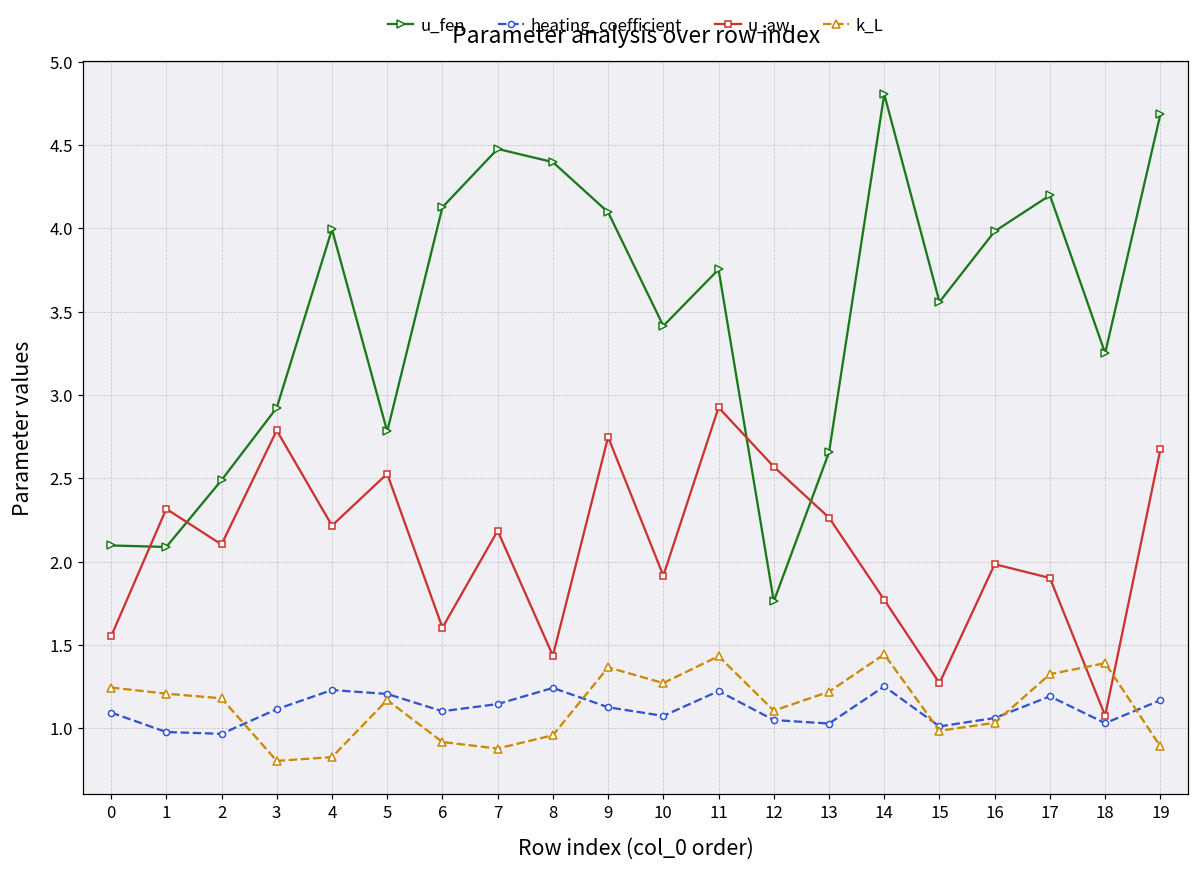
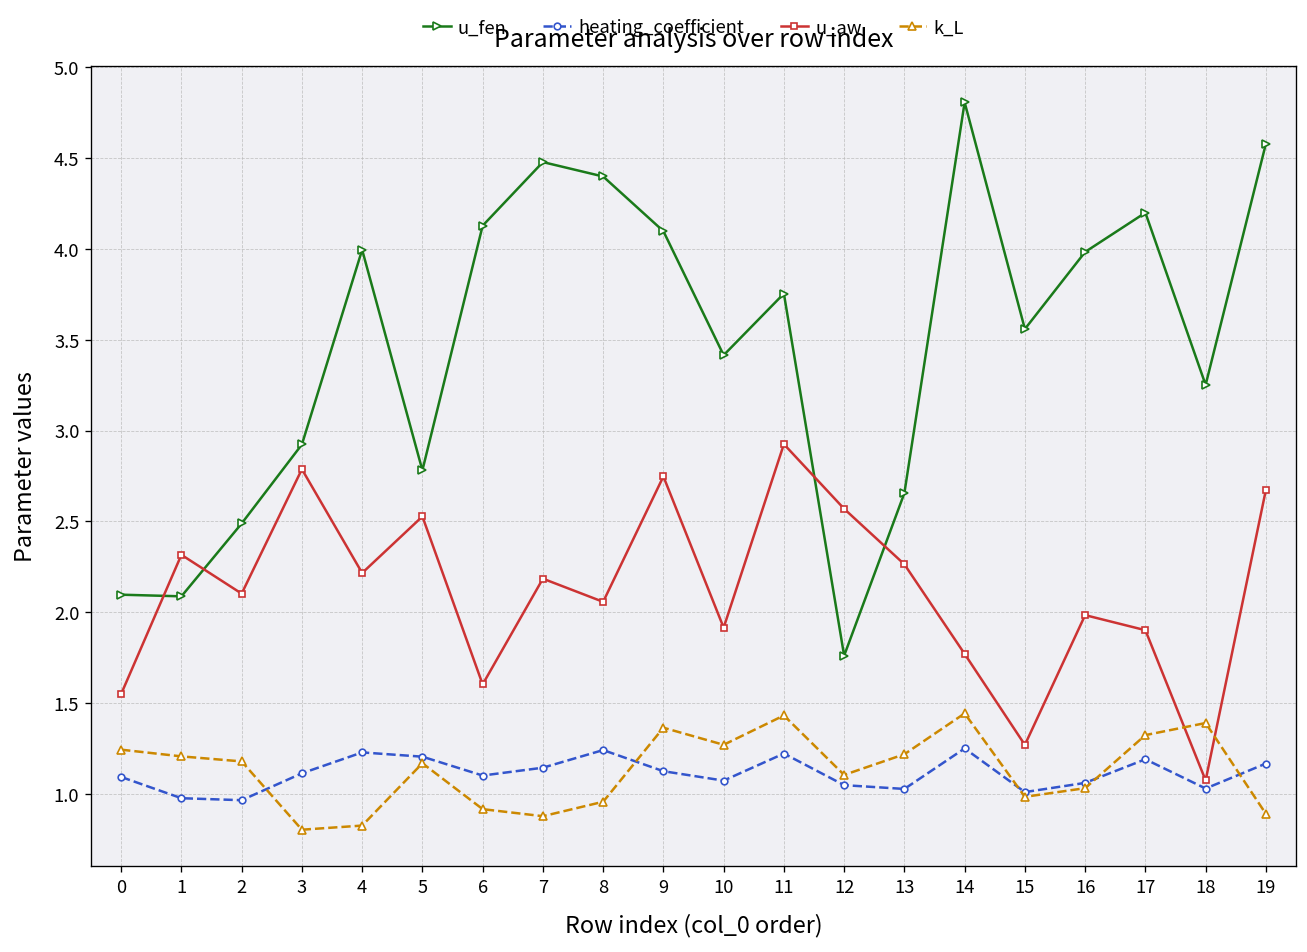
  {
    "u_fen": {
      "0": 2.10,
      "1": 2.09,
      "2": 2.49,
      "3": 2.92,
      "4": 3.99,
      "5": 2.78,
      "6": 4.13,
      "7": 4.48,
      "8": 4.40,
      "9": 4.10,
      "10": 3.41,
      "11": 3.75,
      "12": 1.76,
      "13": 2.66,
      "14": 4.81,
      "15": 3.56,
      "16": 3.98,
      "17": 4.20,
      "18": 3.25,
-     "19": 4.68
+     "19": 4.58
    },
    "heating_coefficient": {
      "0": 1.09,
      "1": 0.98,
      "2": 0.97,
      "3": 1.11,
      "4": 1.23,
      "5": 1.21,
      "6": 1.10,
      "7": 1.15,
      "8": 1.24,
      "9": 1.13,
      "10": 1.07,
      "11": 1.22,
      "12": 1.05,
      "13": 1.03,
      "14": 1.25,
      "15": 1.01,
      "16": 1.06,
      "17": 1.19,
      "18": 1.03,
      "19": 1.17
    },
    "u_aw": {
      "0": 1.55,
      "1": 2.32,
      "2": 2.10,
      "3": 2.79,
      "4": 2.22,
      "5": 2.53,
      "6": 1.60,
      "7": 2.19,
-     "8": 1.44,
+     "8": 2.06,
      "9": 2.75,
      "10": 1.92,
      "11": 2.93,
      "12": 2.57,
      "13": 2.26,
      "14": 1.77,
      "15": 1.27,
      "16": 1.98,
      "17": 1.90,
      "18": 1.08,
      "19": 2.67
    },
    "k_L": {
      "0": 1.24,
      "1": 1.21,
      "2": 1.18,
      "3": 0.80,
      "4": 0.83,
      "5": 1.17,
      "6": 0.92,
      "7": 0.88,
      "8": 0.96,
      "9": 1.37,
      "10": 1.27,
      "11": 1.43,
      "12": 1.11,
      "13": 1.22,
      "14": 1.44,
      "15": 0.98,
      "16": 1.03,
      "17": 1.32,
      "18": 1.39,
      "19": 0.89
    }
  }
